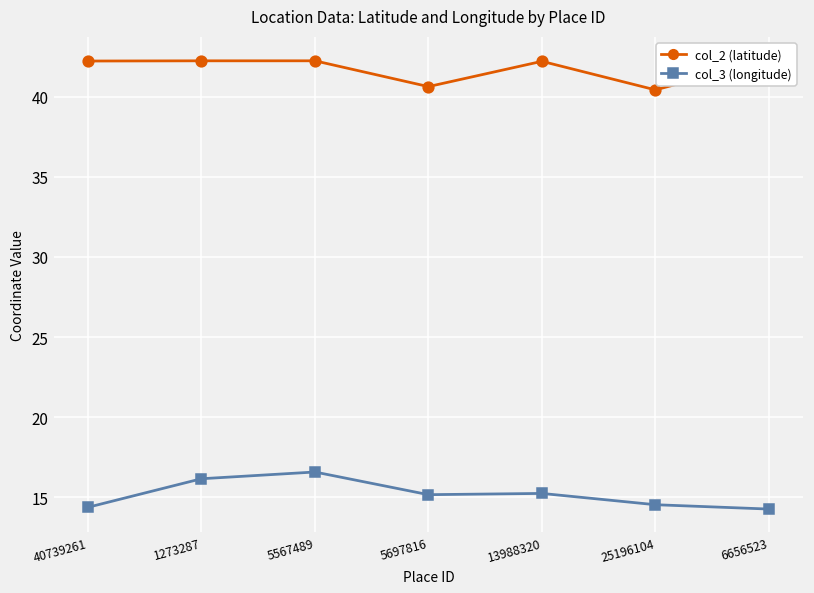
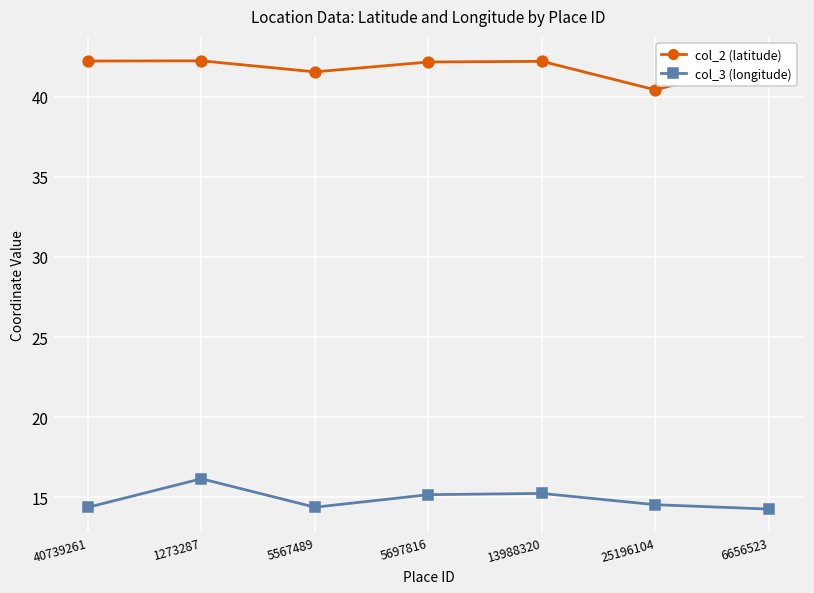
  {
    "col_2 (latitude)": {
      "40739261": 42.2,
      "1273287": 42.2,
-     "5567489": 42.2,
-     "5697816": 40.6,
+     "5567489": 41.5,
+     "5697816": 42.2,
      "13988320": 42.2,
      "25196104": 40.4
    },
    "col_3 (longitude)": {
      "40739261": 14.4,
      "1273287": 16.2,
-     "5567489": 16.6,
+     "5567489": 14.4,
      "5697816": 15.2,
      "13988320": 15.3,
      "25196104": 14.5,
      "6656523": 14.3
    }
  }
